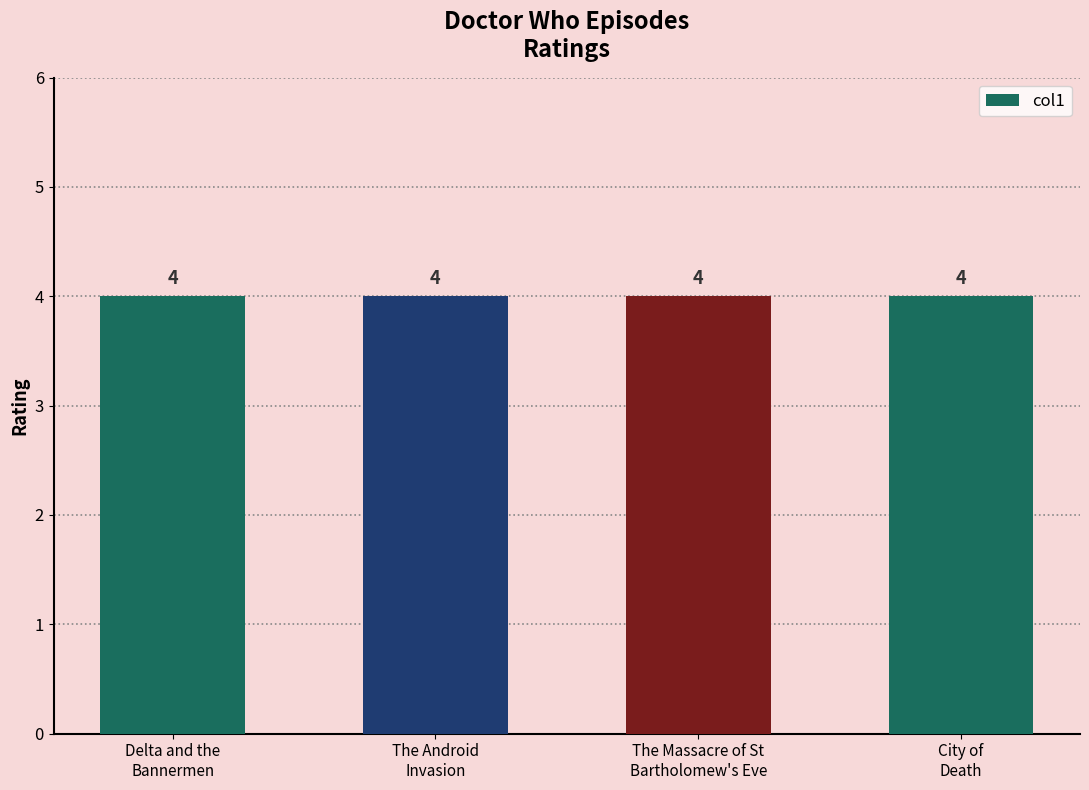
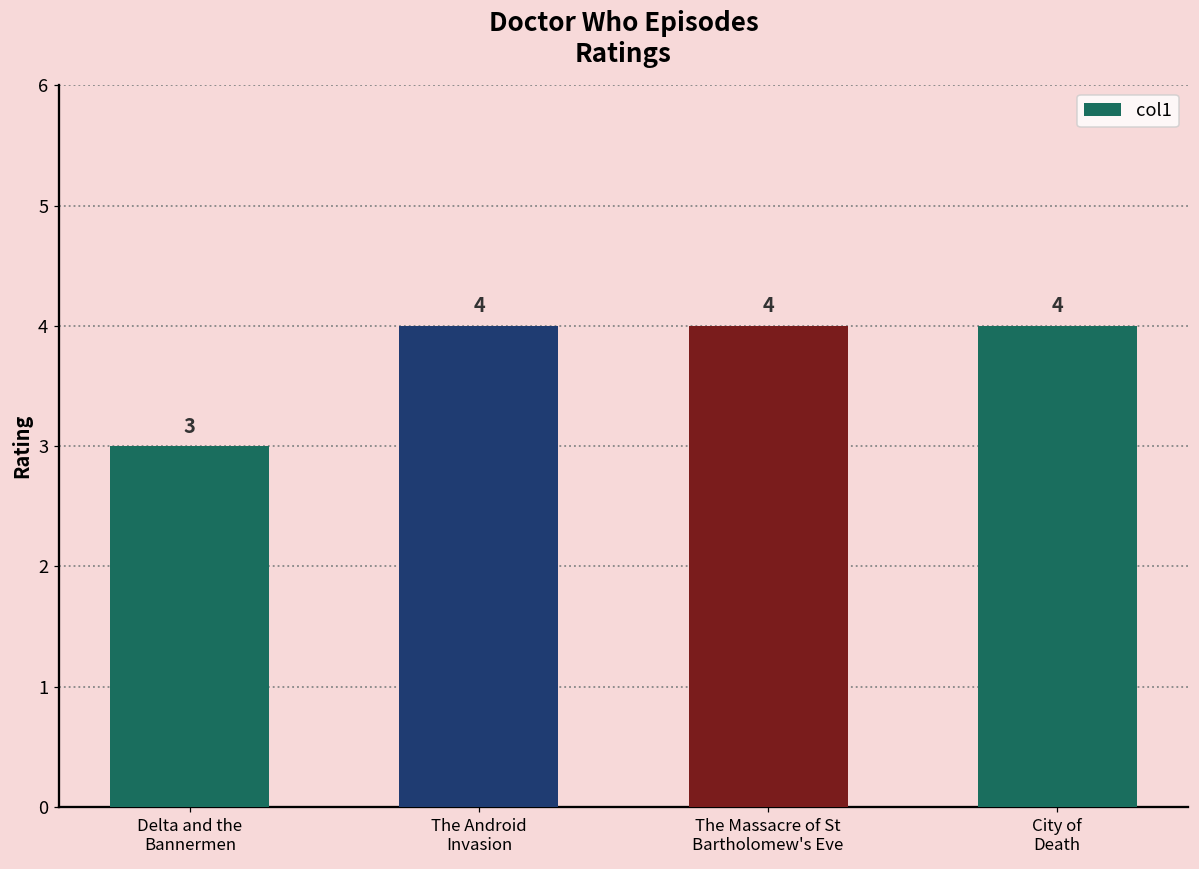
  {
-   "Delta and the Bannermen": 4,
+   "Delta and the Bannermen": 3,
    "The Android Invasion": 4,
    "The Massacre of St Bartholomew's Eve": 4,
    "City of Death": 4
  }
